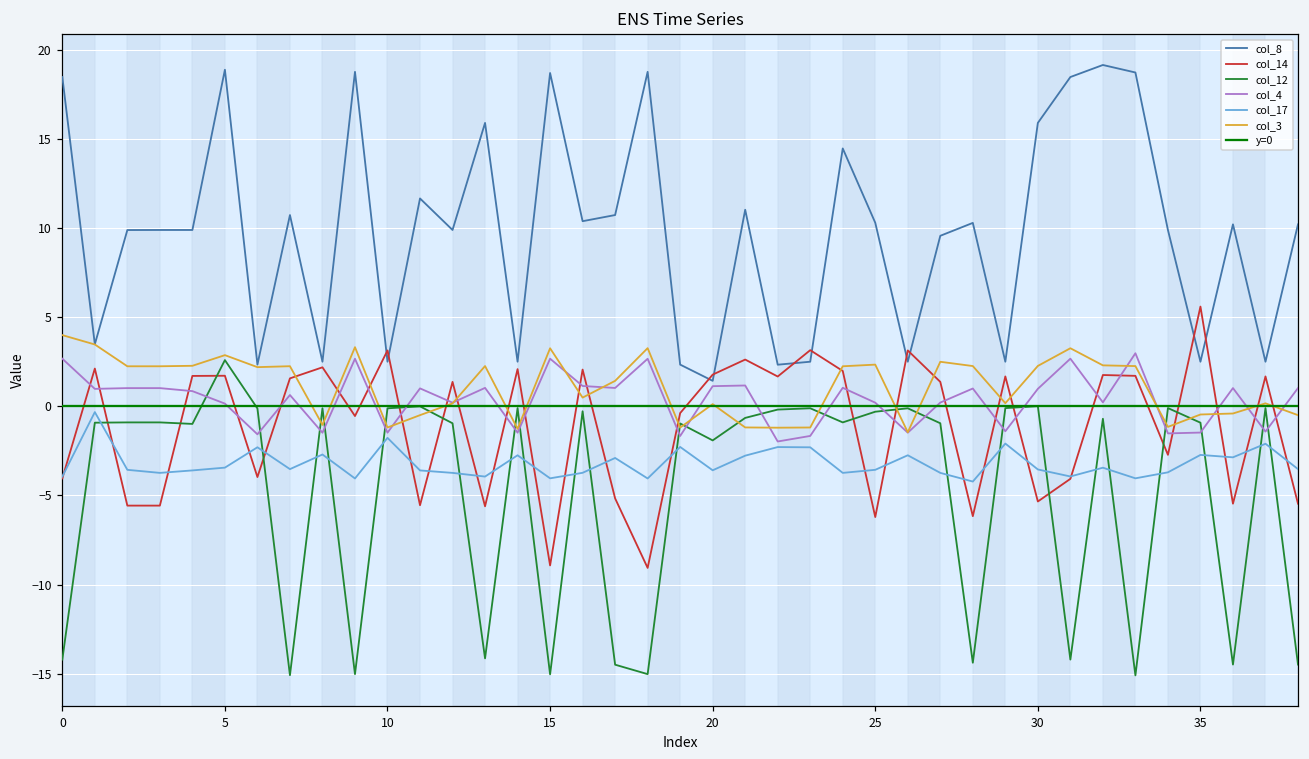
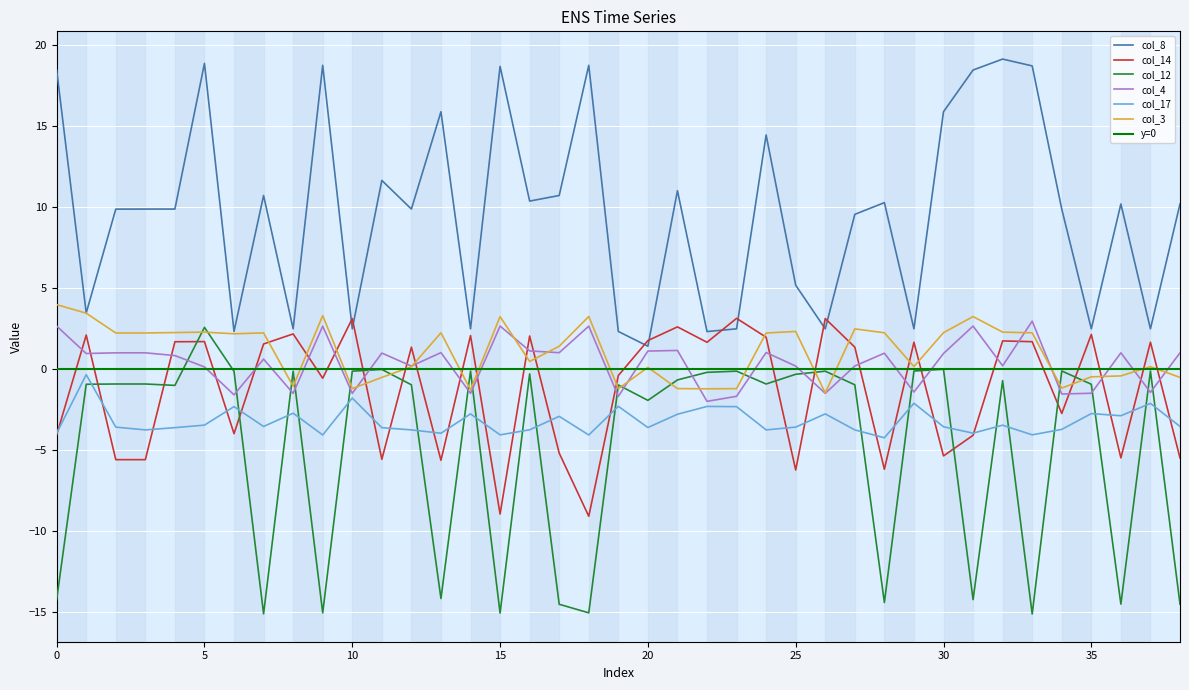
  {
    "col_8": {
      "0": 18.5,
      "5": 18.9,
      "10": 2.5,
      "15": 18.7,
      "20": 1.4,
-     "25": 10.3,
+     "25": 5.2,
      "30": 15.9,
      "35": 2.5
    },
    "col_14": {
      "5": 1.7,
      "10": 3.1,
      "15": -8.9,
      "20": 1.8,
      "25": -6.2,
      "30": -5.3,
-     "35": 5.6
+     "35": 2.1
    },
    "col_12": {
      "0": -14.2,
      "5": 2.6,
      "10": -0.1,
      "15": -15.0,
      "20": -1.9,
      "25": -0.3,
      "30": 0.0,
      "35": -0.9
    },
    "col_4": {
      "0": 2.7,
      "5": 0.1,
      "10": -1.5,
      "15": 2.7,
      "20": 1.1,
      "25": 0.2,
      "30": 1.0,
      "35": -1.5
    },
    "col_17": {
      "5": -3.4,
      "10": -1.8,
      "15": -4.0,
      "20": -3.6,
      "25": -3.6,
      "30": -3.5,
      "35": -2.7
    },
    "col_3": {
      "0": 4.0,
-     "5": 2.9,
+     "5": 2.3,
      "10": -1.2,
      "15": 3.2,
      "20": 0.1,
      "25": 2.3,
      "30": 2.3,
      "35": -0.5
    }
  }
